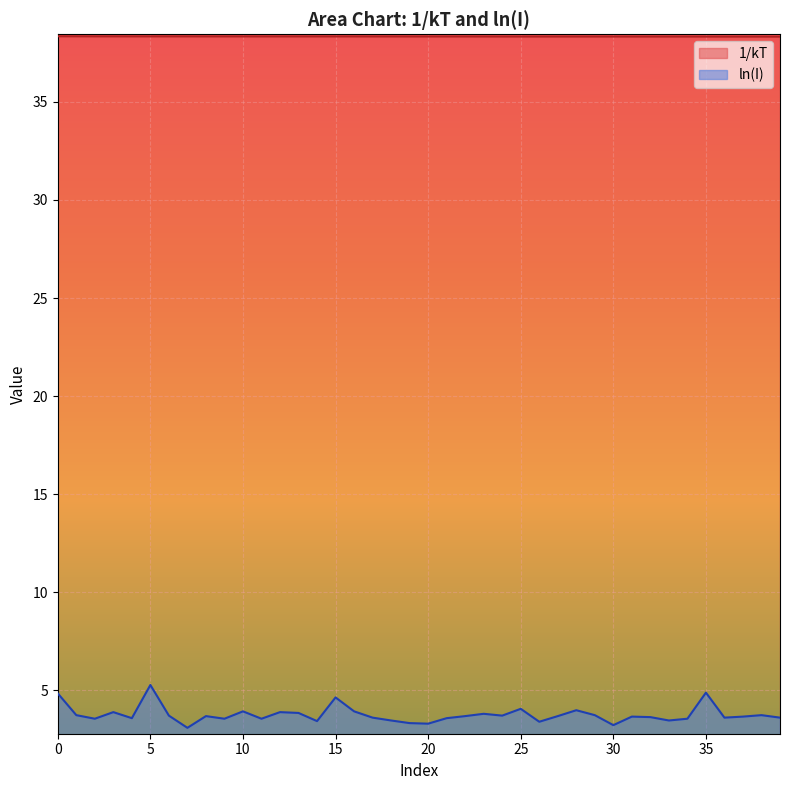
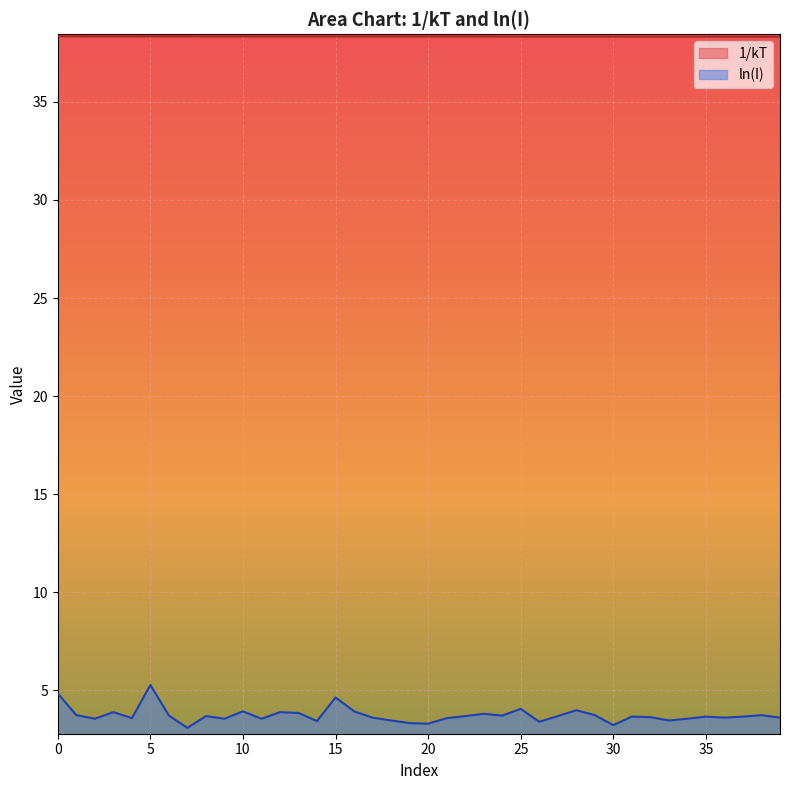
  {
    "1/kT": {
      "0": 38.3,
      "5": 38.3,
      "10": 38.3,
      "15": 38.3,
      "20": 38.3,
      "25": 38.3,
      "30": 38.3,
      "35": 38.3
    },
    "ln(I)": {
      "0": 4.8,
      "5": 5.3,
      "10": 3.9,
      "15": 4.6,
      "20": 3.3,
      "25": 4.1,
      "30": 3.2,
-     "35": 4.9
+     "35": 3.7
    }
  }
